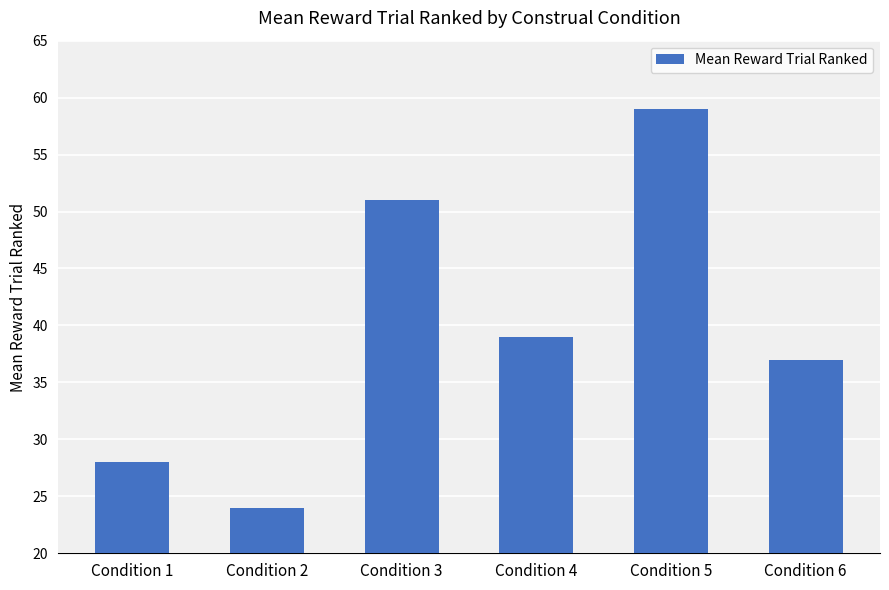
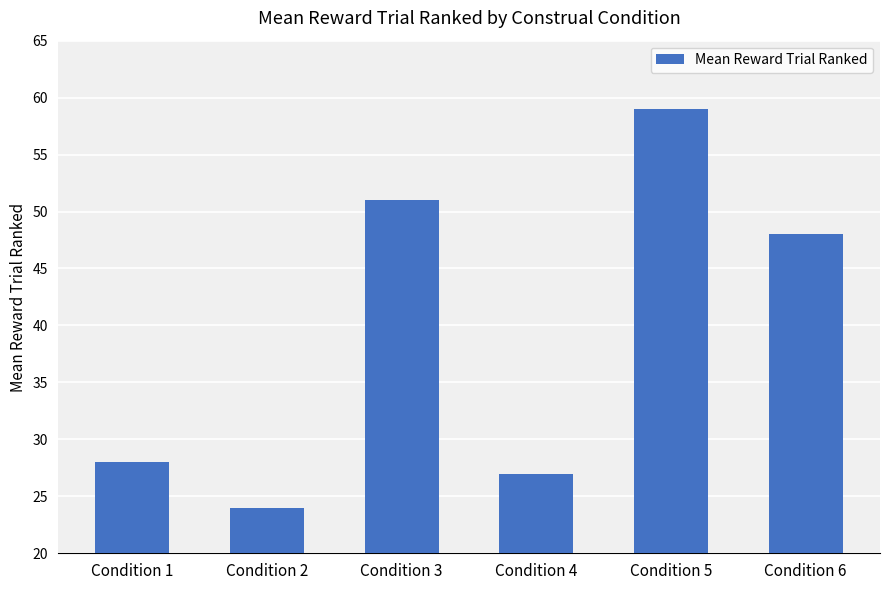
  {
    "Condition 1": 28,
    "Condition 2": 24,
    "Condition 3": 51,
-   "Condition 4": 39,
+   "Condition 4": 27,
    "Condition 5": 59,
-   "Condition 6": 37
+   "Condition 6": 48
  }
